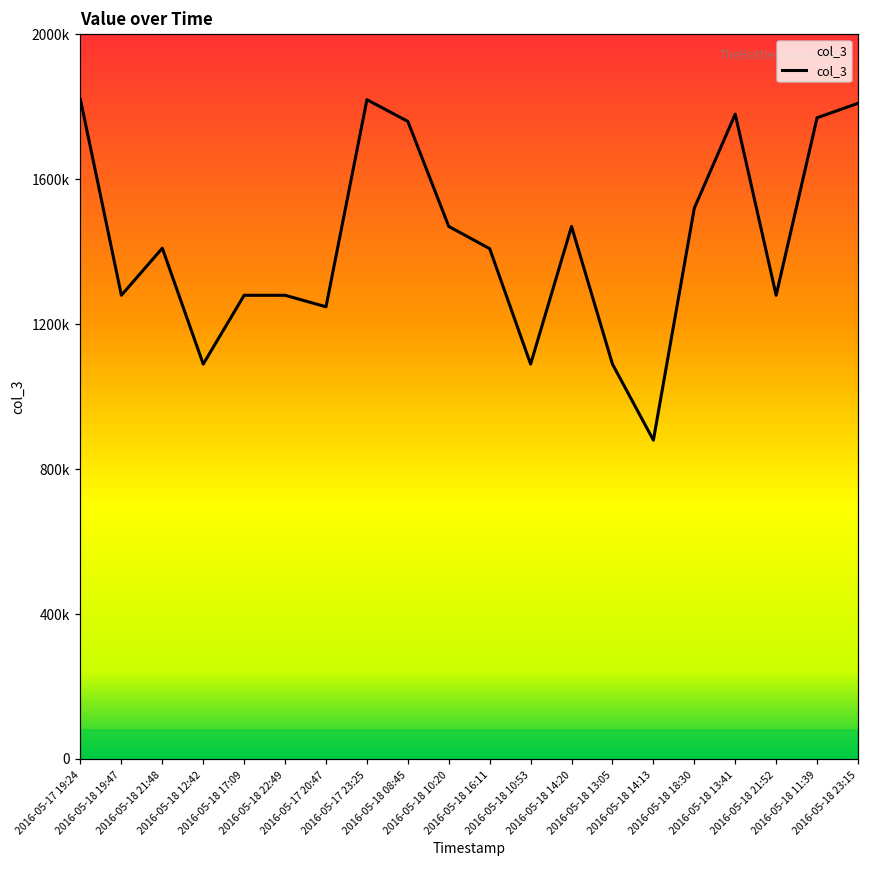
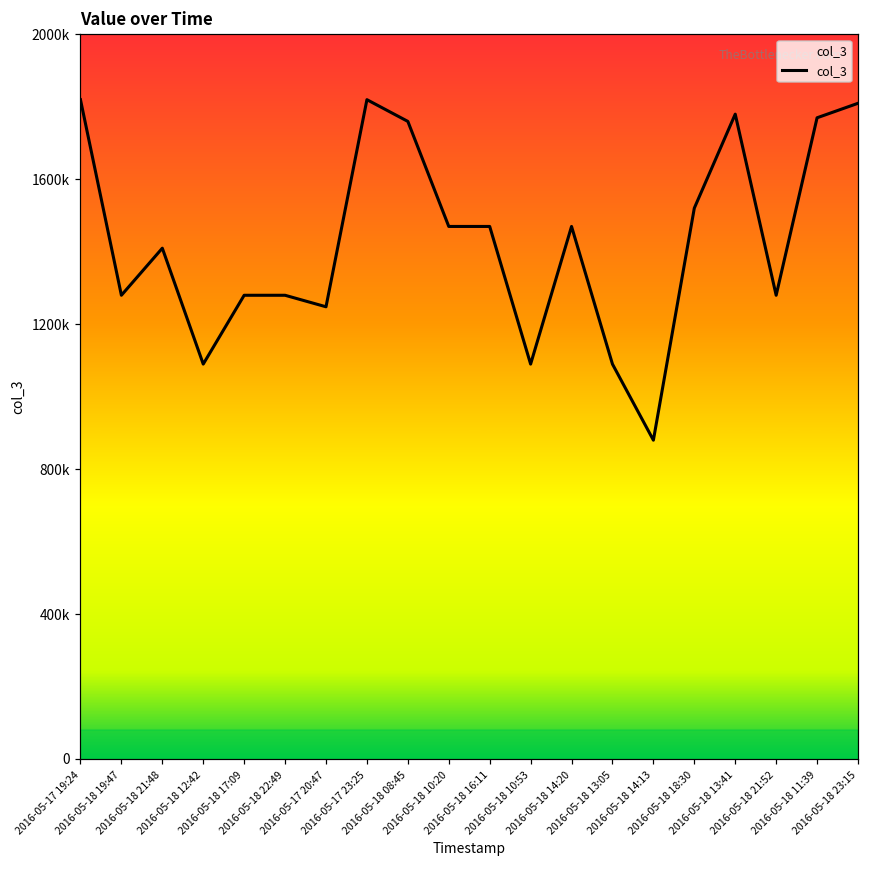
  {
    "2016-05-17 19:24": 1820000,
    "2016-05-18 19:47": 1280000,
    "2016-05-18 21:48": 1410000,
    "2016-05-18 12:42": 1090000,
    "2016-05-18 17:09": 1280000,
    "2016-05-18 22:49": 1280000,
    "2016-05-17 20:47": 1250000,
    "2016-05-17 23:25": 1820000,
    "2016-05-18 08:45": 1760000,
    "2016-05-18 10:20": 1470000,
-   "2016-05-18 16:11": 1410000,
+   "2016-05-18 16:11": 1470000,
    "2016-05-18 10:53": 1090000,
    "2016-05-18 14:20": 1470000,
    "2016-05-18 13:05": 1090000,
    "2016-05-18 14:13": 880000,
    "2016-05-18 18:30": 1520000,
    "2016-05-18 13:41": 1780000,
    "2016-05-18 21:52": 1280000,
    "2016-05-18 11:39": 1770000,
    "2016-05-18 23:15": 1810000
  }
